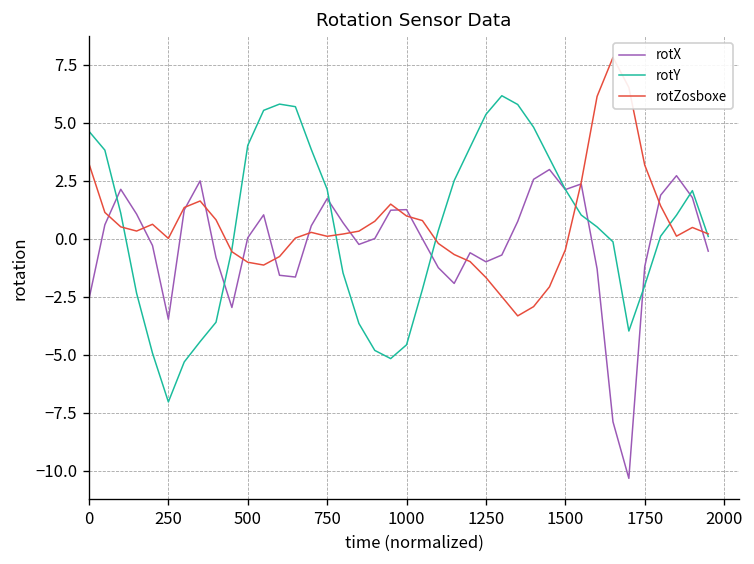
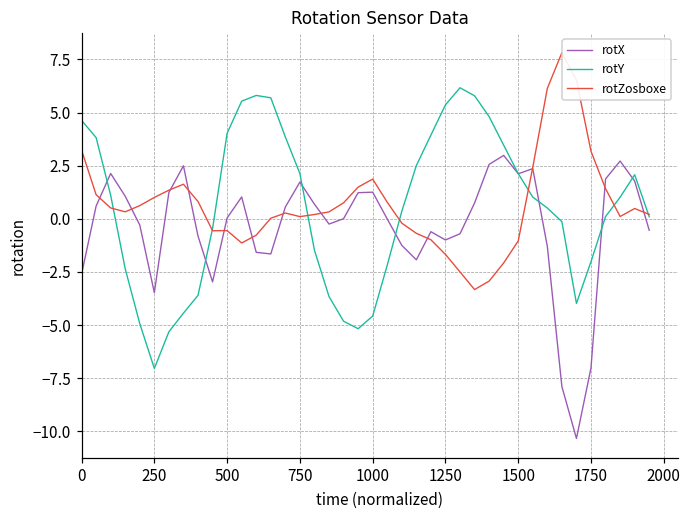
  {
    "rotX": {
      "0": -2.6,
      "250": -3.5,
      "500": 0.0,
      "750": 1.7,
      "1000": 1.3,
      "1250": -1.0,
-     "1750": -1.2
+     "1750": -7.0
    },
    "rotY": {
      "0": 4.6,
      "250": -7.0,
      "500": 4.0,
      "750": 2.1,
      "1000": -4.6,
      "1250": 5.4,
      "1750": -2.0
    },
    "rotZosboxe": {
      "0": 3.2,
-     "250": 0.0,
-     "500": -1.0,
+     "250": 1.0,
+     "500": -0.6,
      "750": 0.1,
-     "1000": 1.0,
+     "1000": 1.9,
      "1250": -1.7,
-     "1500": -0.5,
+     "1500": -1.0,
      "1750": 3.2
    }
  }
